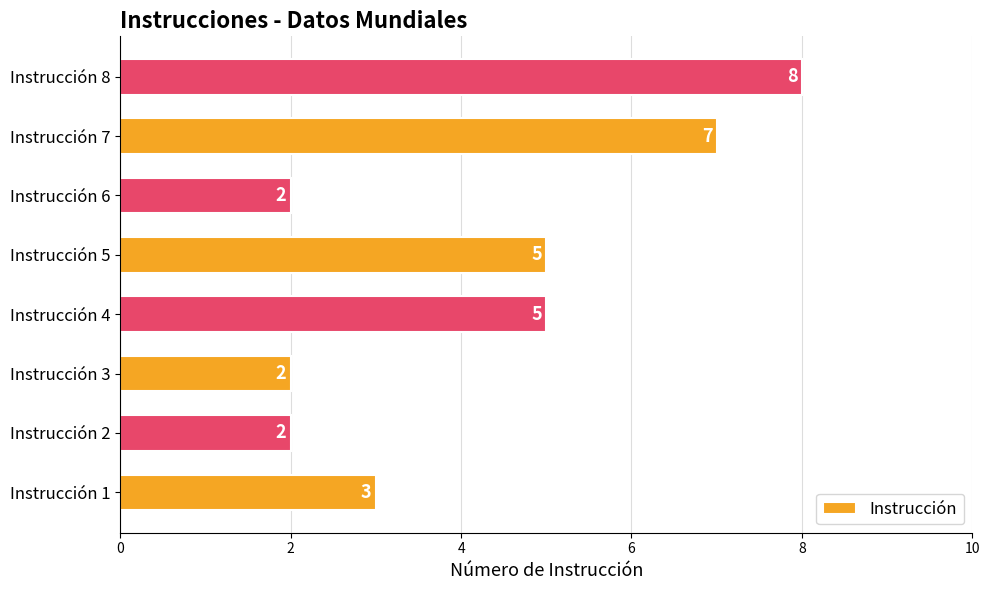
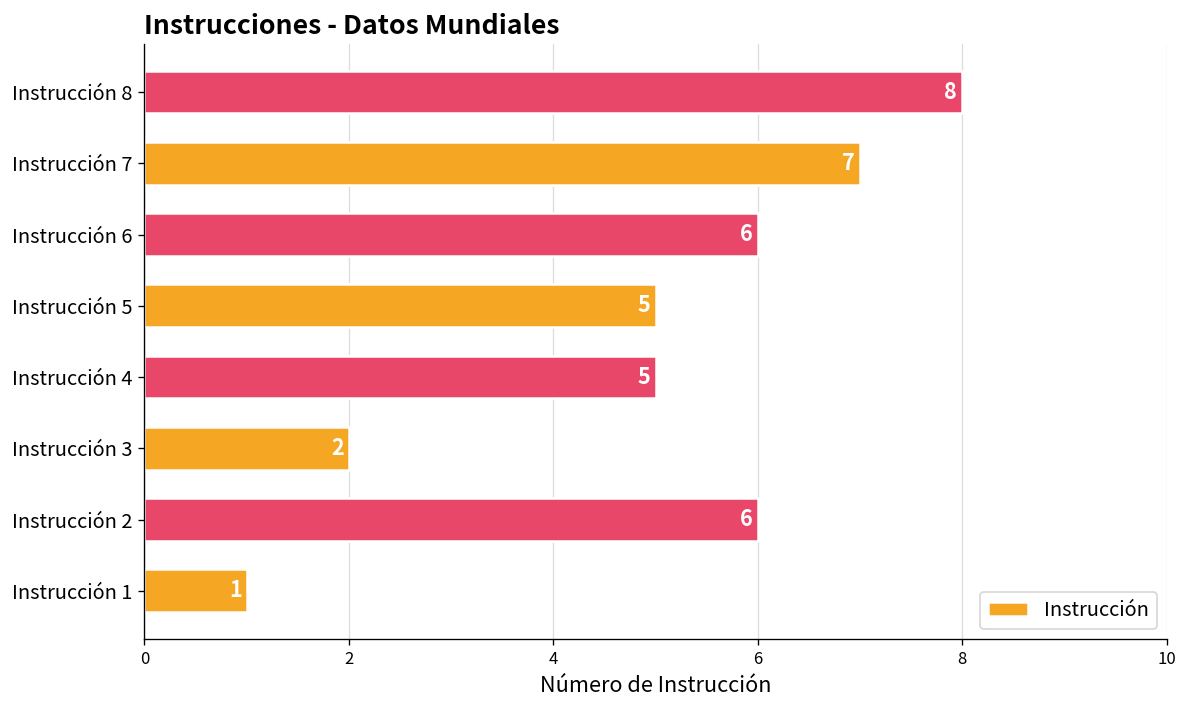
  {
    "Instrucción 8": 8,
    "Instrucción 7": 7,
-   "Instrucción 6": 2,
+   "Instrucción 6": 6,
    "Instrucción 5": 5,
    "Instrucción 4": 5,
    "Instrucción 3": 2,
-   "Instrucción 2": 2,
-   "Instrucción 1": 3
+   "Instrucción 2": 6,
+   "Instrucción 1": 1
  }
